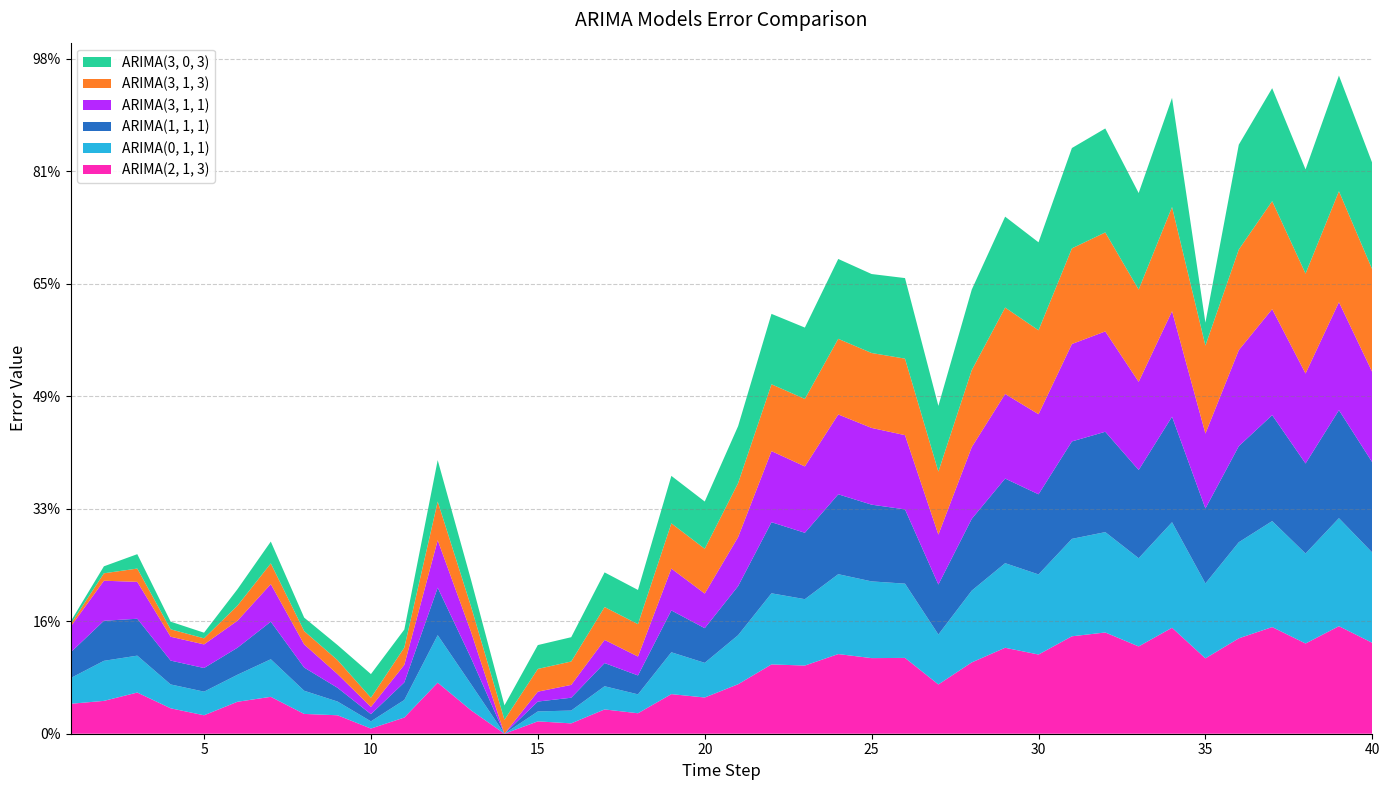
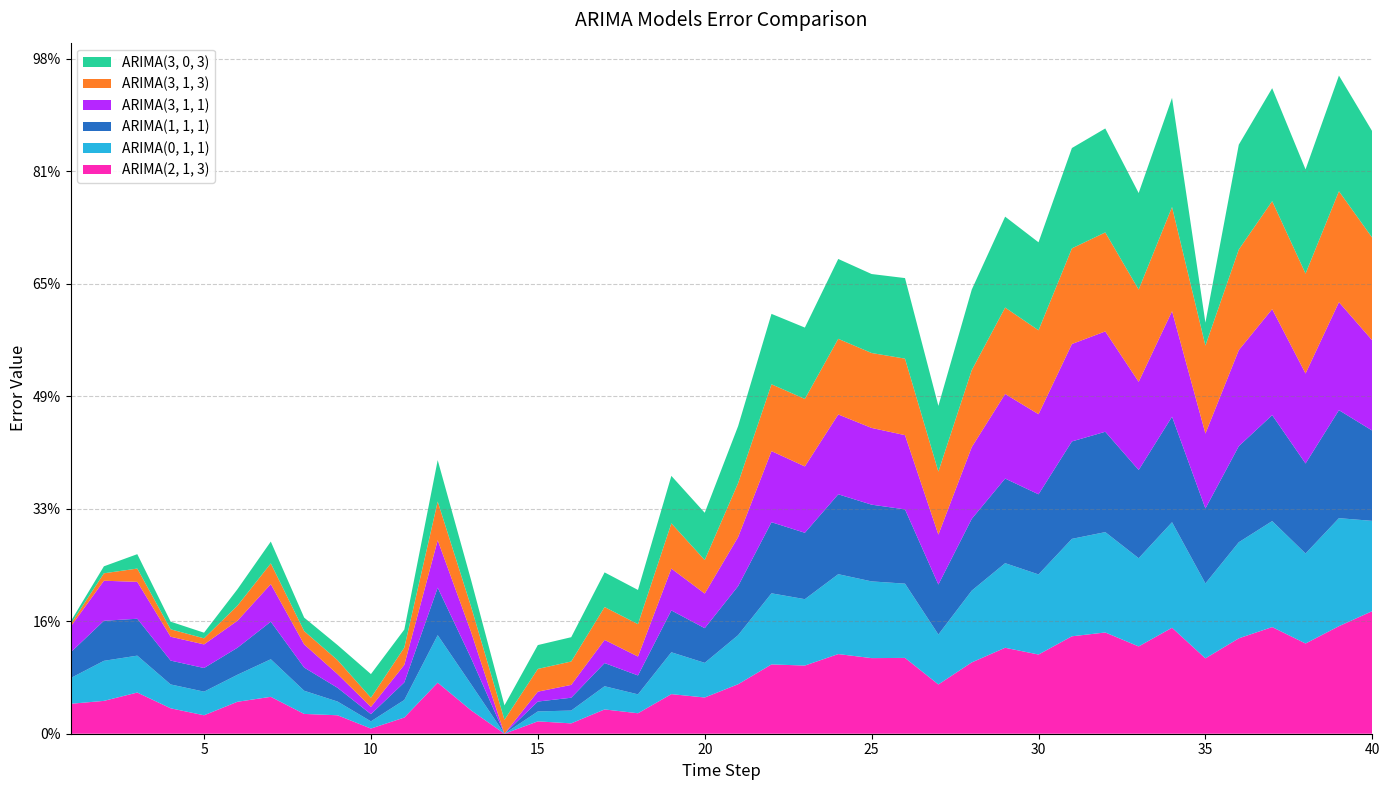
  {
    "ARIMA(2, 1, 3)": {
      "5": "3%",
      "10": "1%",
      "15": "2%",
      "20": "5%",
      "25": "11%",
      "30": "11%",
      "35": "11%",
-     "40": "13%"
+     "40": "18%"
    },
    "ARIMA(0, 1, 1)": {
      "5": "3%",
      "10": "1%",
      "15": "1%",
      "20": "5%",
      "25": "11%",
      "30": "12%",
      "35": "11%",
      "40": "13%"
    },
    "ARIMA(1, 1, 1)": {
      "5": "3%",
      "10": "1%",
      "15": "1%",
      "20": "5%",
      "25": "11%",
      "30": "12%",
      "35": "11%",
      "40": "13%"
    },
    "ARIMA(3, 1, 1)": {
      "5": "3%",
      "10": "1%",
      "15": "1%",
      "20": "5%",
      "25": "11%",
      "30": "12%",
      "35": "11%",
      "40": "13%"
    },
    "ARIMA(3, 1, 3)": {
      "5": "1%",
      "10": "1%",
      "15": "3%",
-     "20": "7%",
+     "20": "5%",
      "25": "11%",
      "30": "12%",
      "35": "13%",
      "40": "15%"
    },
    "ARIMA(3, 0, 3)": {
      "5": "1%",
      "10": "3%",
      "15": "3%",
      "20": "7%",
      "25": "11%",
      "30": "13%",
      "35": "3%",
      "40": "15%"
    }
  }
